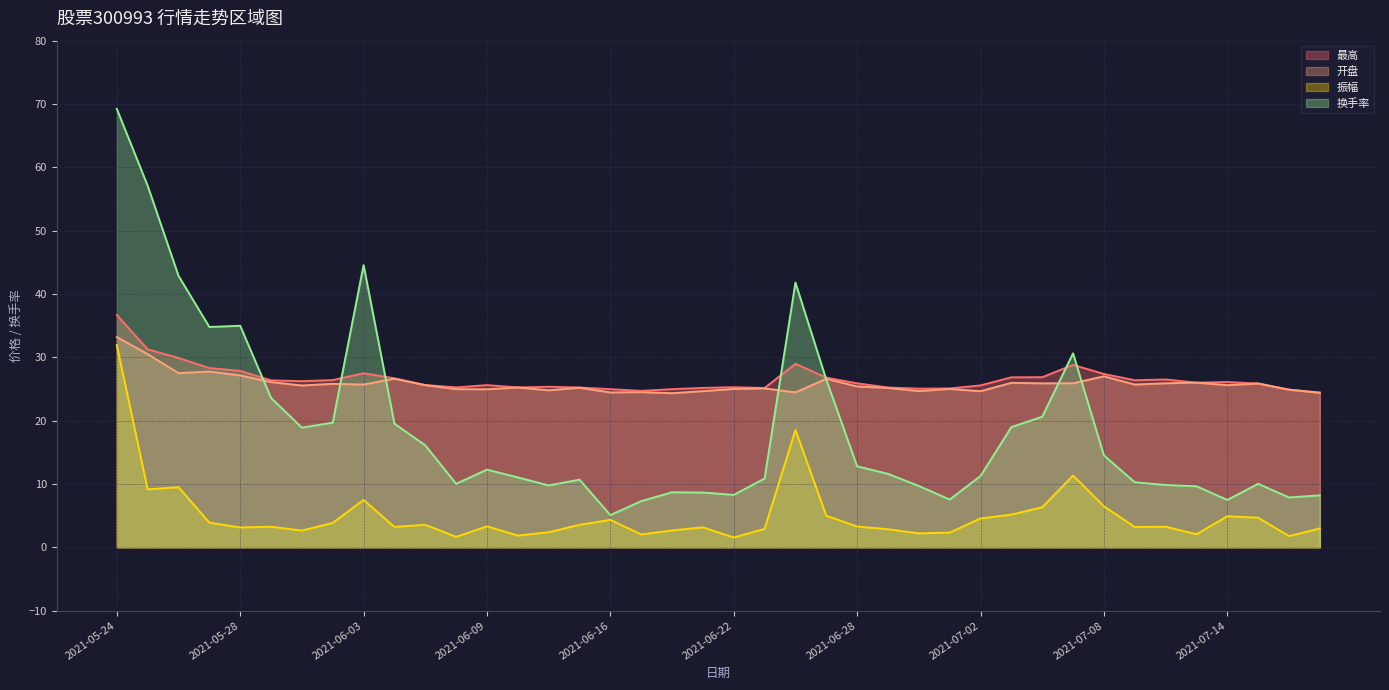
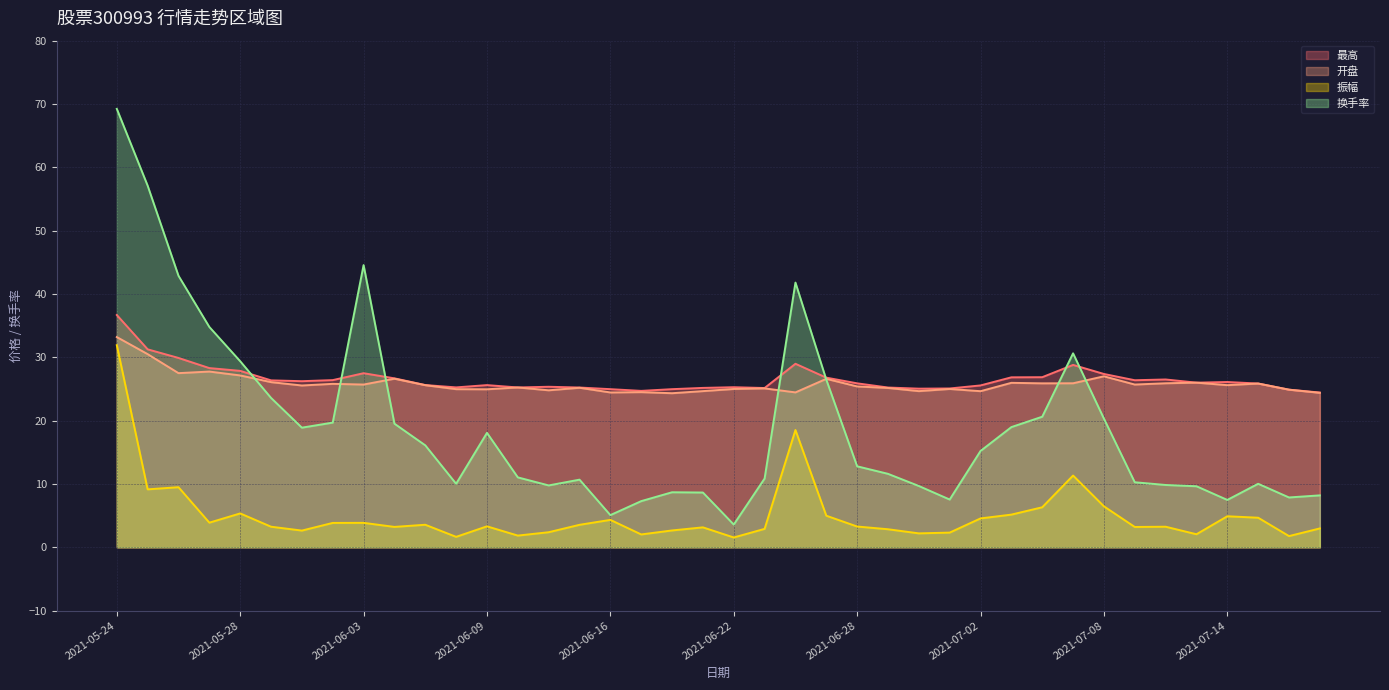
  {
    "振幅": {
      "2021-05-24": 32,
-     "2021-05-28": 3,
-     "2021-06-03": 7,
+     "2021-05-28": 5,
+     "2021-06-03": 4,
      "2021-06-09": 3,
      "2021-06-16": 4,
      "2021-06-22": 2,
      "2021-06-28": 3,
      "2021-07-02": 5,
      "2021-07-08": 6,
      "2021-07-14": 5
    },
    "换手率": {
      "2021-05-24": 69,
-     "2021-05-28": 35,
+     "2021-05-28": 29,
      "2021-06-03": 45,
-     "2021-06-09": 12,
+     "2021-06-09": 18,
      "2021-06-16": 5,
-     "2021-06-22": 8,
+     "2021-06-22": 4,
      "2021-06-28": 13,
-     "2021-07-02": 11,
-     "2021-07-08": 15,
+     "2021-07-02": 15,
+     "2021-07-08": 20,
      "2021-07-14": 7
    }
  }
